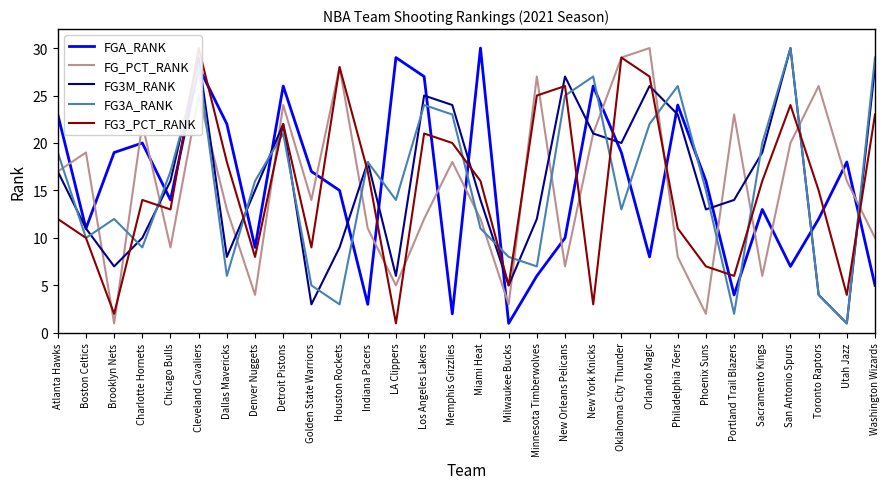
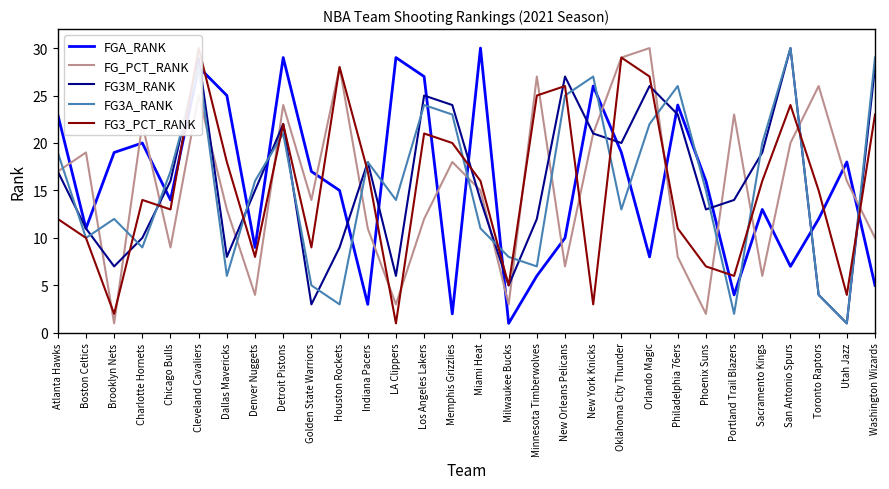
  {
    "FGA_RANK": {
      "Atlanta Hawks": 23,
      "Brooklyn Nets": 19,
      "Charlotte Hornets": 20,
      "Chicago Bulls": 14,
-     "Dallas Mavericks": 22,
+     "Dallas Mavericks": 25,
      "Denver Nuggets": 9,
-     "Detroit Pistons": 26,
+     "Detroit Pistons": 29,
      "Golden State Warriors": 17,
      "Houston Rockets": 15,
      "Indiana Pacers": 3,
      "LA Clippers": 29,
      "Los Angeles Lakers": 27,
      "Memphis Grizzlies": 2,
      "Miami Heat": 30,
      "Milwaukee Bucks": 1,
      "Minnesota Timberwolves": 6,
      "New Orleans Pelicans": 10,
      "New York Knicks": 26,
      "Oklahoma City Thunder": 19,
      "Orlando Magic": 8,
      "Philadelphia 76ers": 24,
      "Phoenix Suns": 16,
      "Portland Trail Blazers": 4,
      "Sacramento Kings": 13,
      "San Antonio Spurs": 7,
      "Toronto Raptors": 12,
      "Utah Jazz": 18,
      "Washington Wizards": 5
    },
    "FG_PCT_RANK": {
      "Boston Celtics": 19,
      "Brooklyn Nets": 1,
      "Chicago Bulls": 9,
      "Dallas Mavericks": 13,
      "Denver Nuggets": 4,
      "Detroit Pistons": 24,
      "Golden State Warriors": 14,
      "Indiana Pacers": 11,
-     "LA Clippers": 5,
+     "LA Clippers": 3,
      "Los Angeles Lakers": 12,
      "Memphis Grizzlies": 18,
-     "Miami Heat": 12,
+     "Miami Heat": 15,
      "Milwaukee Bucks": 3,
      "Minnesota Timberwolves": 27,
      "New Orleans Pelicans": 7,
      "Orlando Magic": 30,
      "Philadelphia 76ers": 8,
      "Phoenix Suns": 2,
      "Portland Trail Blazers": 23,
      "Sacramento Kings": 6,
      "San Antonio Spurs": 20,
      "Toronto Raptors": 26,
      "Utah Jazz": 16,
      "Washington Wizards": 10
    },
    "FG3M_RANK": {
      "Brooklyn Nets": 7,
      "Charlotte Hornets": 10,
      "Chicago Bulls": 16,
      "Dallas Mavericks": 8,
      "Denver Nuggets": 15,
      "Golden State Warriors": 3,
      "Houston Rockets": 9,
      "LA Clippers": 6,
      "Los Angeles Lakers": 25,
      "Memphis Grizzlies": 24,
      "Miami Heat": 14,
      "Minnesota Timberwolves": 12,
      "New Orleans Pelicans": 27,
      "Oklahoma City Thunder": 20,
      "Orlando Magic": 26,
      "Philadelphia 76ers": 23,
      "Phoenix Suns": 13,
      "Portland Trail Blazers": 14,
      "Sacramento Kings": 19,
      "Washington Wizards": 28
    },
    "FG3A_RANK": {
      "Atlanta Hawks": 19,
      "Brooklyn Nets": 12,
      "Charlotte Hornets": 9,
      "Chicago Bulls": 17,
      "Dallas Mavericks": 6,
      "Denver Nuggets": 16,
      "Detroit Pistons": 21,
      "Golden State Warriors": 5,
      "Houston Rockets": 3,
      "LA Clippers": 14,
      "Los Angeles Lakers": 24,
      "Memphis Grizzlies": 23,
      "Miami Heat": 11,
      "Milwaukee Bucks": 8,
      "Minnesota Timberwolves": 7,
      "New Orleans Pelicans": 25,
      "New York Knicks": 27,
      "Oklahoma City Thunder": 13,
      "Orlando Magic": 22,
      "Philadelphia 76ers": 26,
      "Phoenix Suns": 15,
      "Portland Trail Blazers": 2,
      "Sacramento Kings": 20,
      "Washington Wizards": 29
    },
    "FG3_PCT_RANK": {
      "Atlanta Hawks": 12,
      "Brooklyn Nets": 2,
      "Charlotte Hornets": 14,
      "Chicago Bulls": 13,
      "Dallas Mavericks": 18,
      "Denver Nuggets": 8,
      "Golden State Warriors": 9,
      "Indiana Pacers": 17,
      "LA Clippers": 1,
      "Los Angeles Lakers": 21,
      "Memphis Grizzlies": 20,
      "Miami Heat": 16,
      "Minnesota Timberwolves": 25,
      "New Orleans Pelicans": 26,
      "New York Knicks": 3,
      "Orlando Magic": 27,
      "Philadelphia 76ers": 11,
      "Phoenix Suns": 7,
      "Portland Trail Blazers": 6,
      "Sacramento Kings": 16,
      "San Antonio Spurs": 24,
      "Toronto Raptors": 15,
      "Utah Jazz": 4,
      "Washington Wizards": 23
    }
  }
